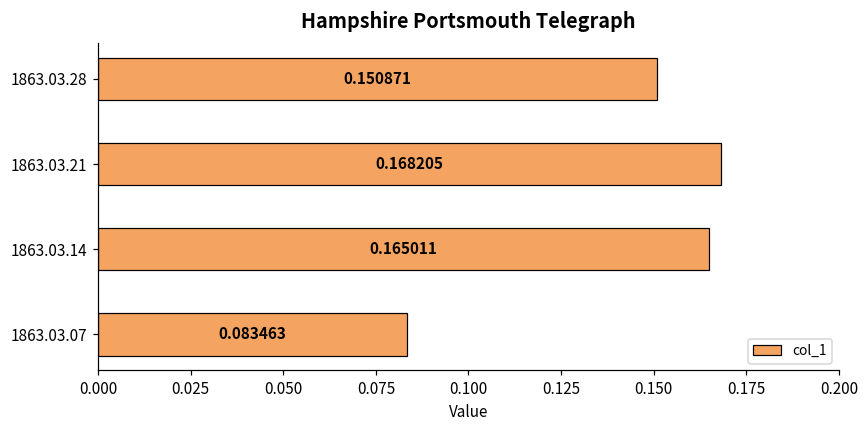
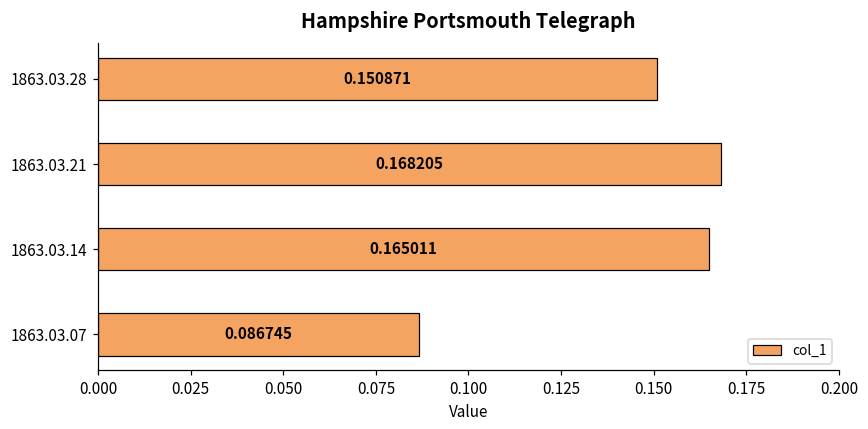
  {
    "1863.03.28": 0.150871,
    "1863.03.21": 0.168205,
    "1863.03.14": 0.165011,
-   "1863.03.07": 0.083463
+   "1863.03.07": 0.086745
  }
